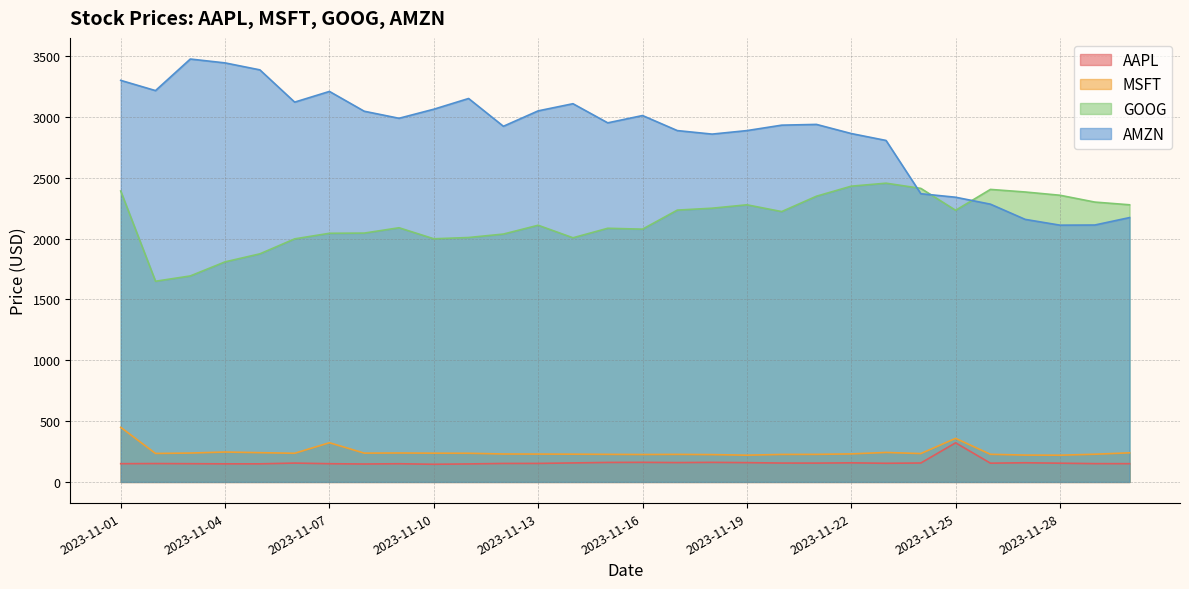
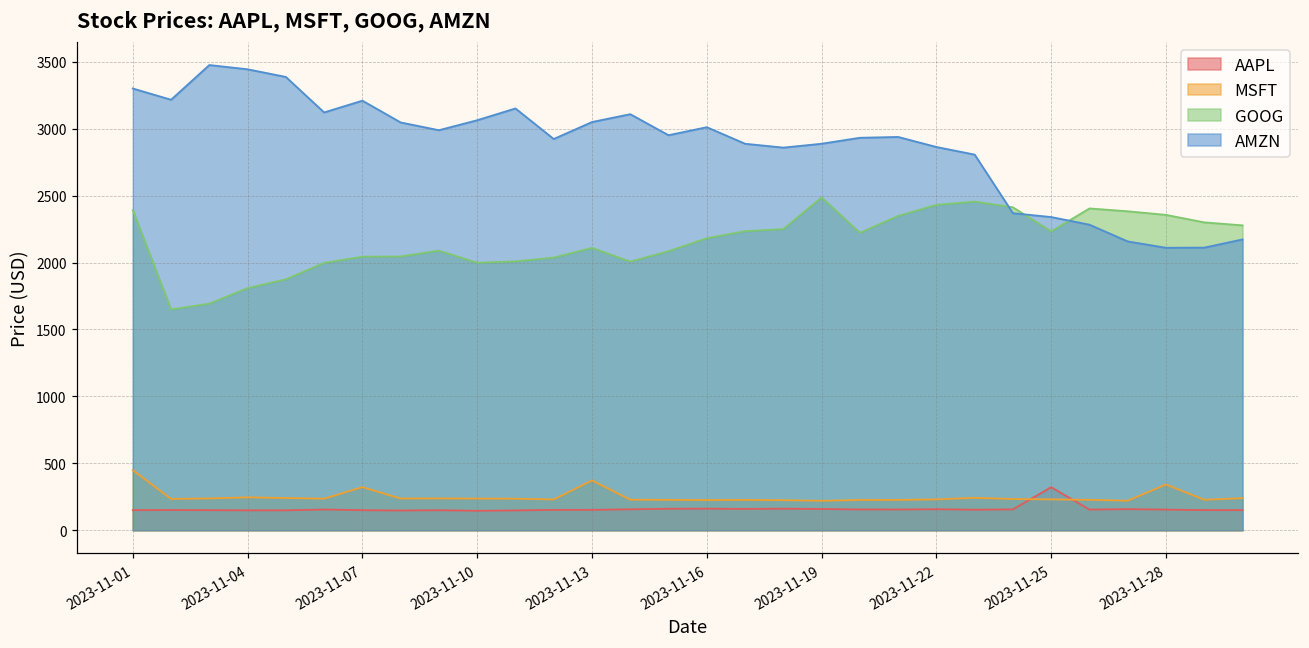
  {
    "AAPL": {
      "2023-11-01": 150,
      "2023-11-04": 150,
      "2023-11-07": 150,
      "2023-11-10": 150,
      "2023-11-13": 150,
      "2023-11-16": 160,
      "2023-11-19": 160,
      "2023-11-22": 160,
      "2023-11-25": 320,
      "2023-11-28": 150
    },
    "MSFT": {
      "2023-11-01": 450,
      "2023-11-04": 250,
      "2023-11-07": 320,
      "2023-11-10": 240,
-     "2023-11-13": 230,
+     "2023-11-13": 370,
      "2023-11-16": 230,
      "2023-11-19": 220,
      "2023-11-22": 230,
-     "2023-11-25": 360,
-     "2023-11-28": 220
+     "2023-11-25": 230,
+     "2023-11-28": 340
    },
    "GOOG": {
      "2023-11-01": 2390,
      "2023-11-04": 1810,
      "2023-11-07": 2040,
      "2023-11-10": 2000,
      "2023-11-13": 2110,
-     "2023-11-16": 2080,
-     "2023-11-19": 2280,
+     "2023-11-16": 2180,
+     "2023-11-19": 2490,
      "2023-11-22": 2430,
      "2023-11-25": 2230,
      "2023-11-28": 2360
    },
    "AMZN": {
      "2023-11-01": 3300,
      "2023-11-04": 3440,
      "2023-11-07": 3210,
      "2023-11-10": 3060,
      "2023-11-13": 3050,
      "2023-11-16": 3010,
      "2023-11-19": 2890,
      "2023-11-22": 2860,
      "2023-11-25": 2340,
      "2023-11-28": 2110
    }
  }
